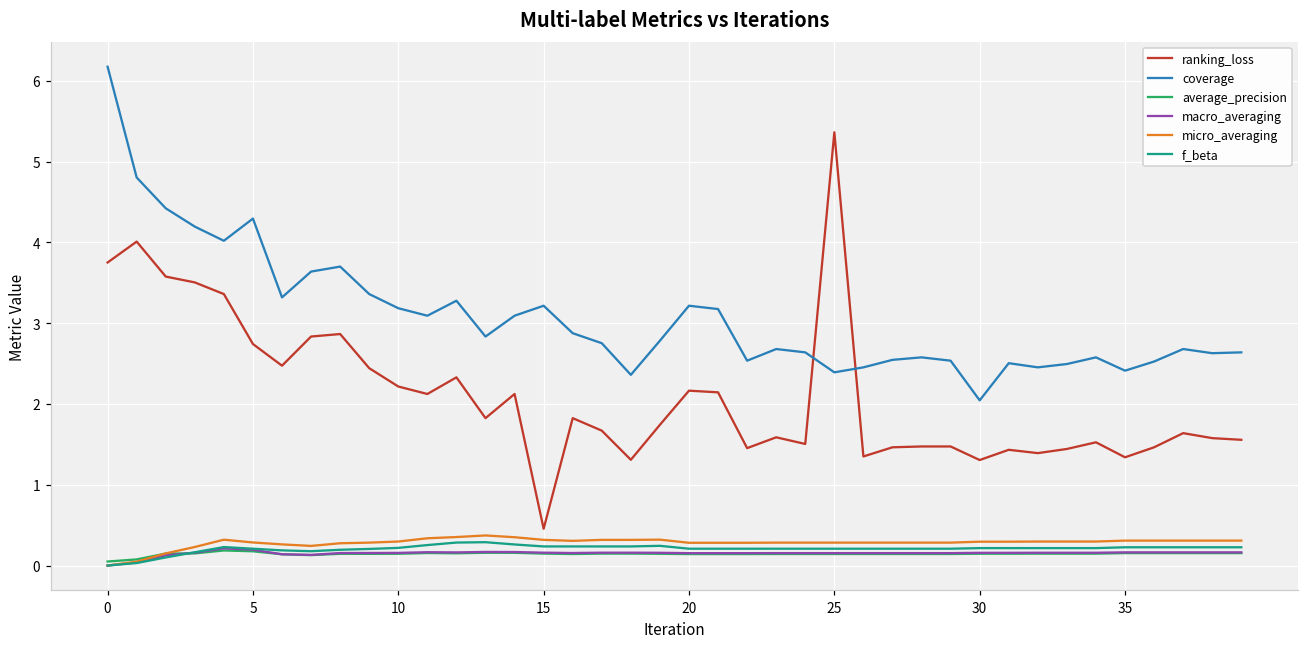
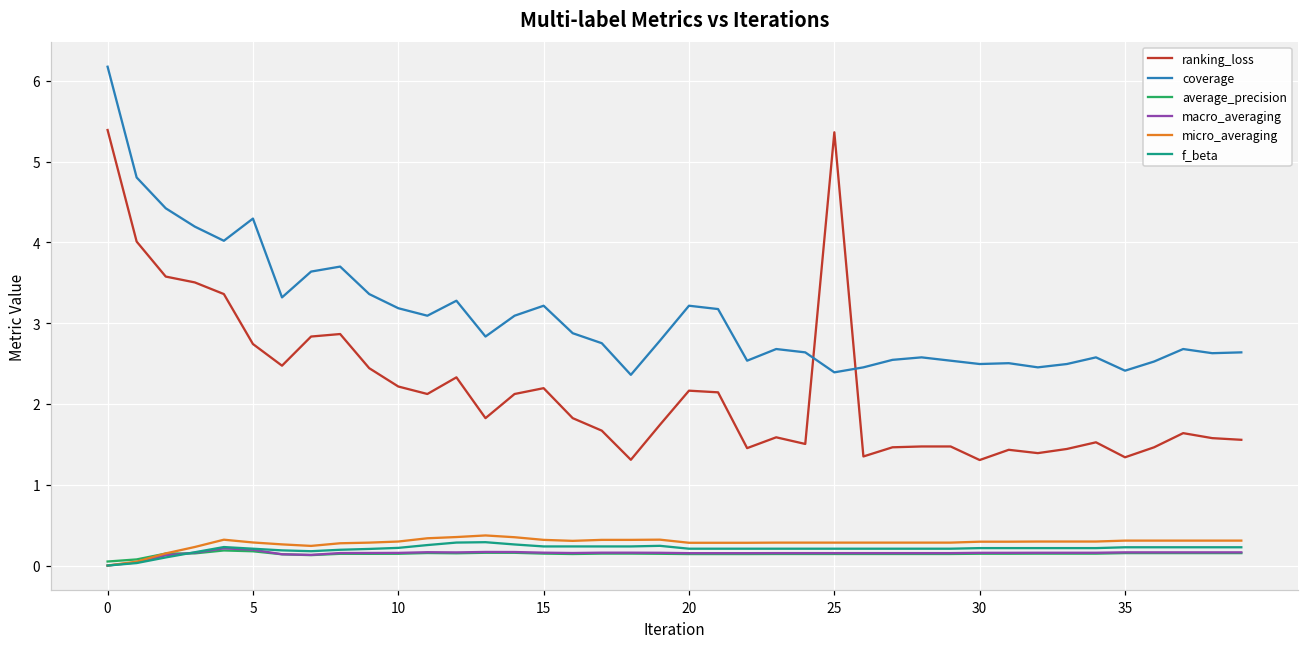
  {
    "ranking_loss": {
-     "0": 3.8,
+     "0": 5.4,
      "5": 2.7,
      "10": 2.2,
-     "15": 0.5,
+     "15": 2.2,
      "20": 2.2,
      "25": 5.4,
      "30": 1.3,
      "35": 1.3
    },
    "coverage": {
      "0": 6.2,
      "5": 4.3,
      "10": 3.2,
      "15": 3.2,
      "20": 3.2,
      "25": 2.4,
-     "30": 2.0,
+     "30": 2.5,
      "35": 2.4
    },
    "micro_averaging": {
      "5": 0.3,
      "10": 0.3,
      "15": 0.3,
      "20": 0.3,
      "25": 0.3,
      "30": 0.3,
      "35": 0.3
    }
  }
